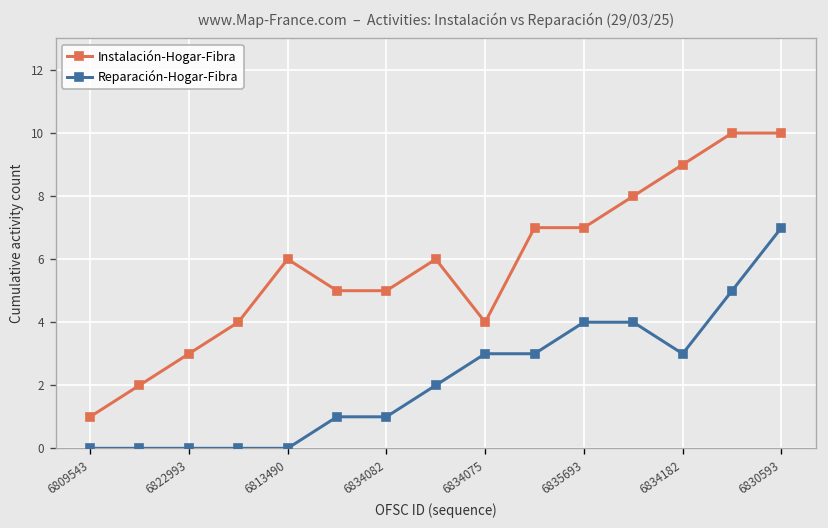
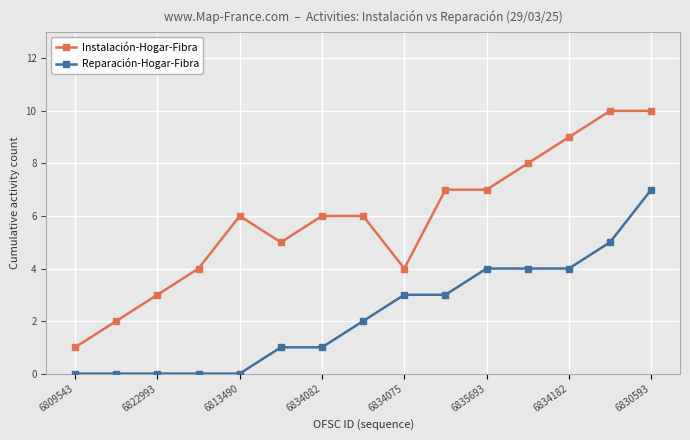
  {
    "Instalación-Hogar-Fibra": {
      "6809543": 1,
      "6822993": 3,
      "6813490": 6,
-     "6834082": 5,
+     "6834082": 6,
      "6834075": 4,
      "6835693": 7,
      "6834182": 9,
      "6830593": 10
    },
    "Reparación-Hogar-Fibra": {
      "6809543": 0,
      "6822993": 0,
      "6813490": 0,
      "6834082": 1,
      "6834075": 3,
      "6835693": 4,
-     "6834182": 3,
+     "6834182": 4,
      "6830593": 7
    }
  }
